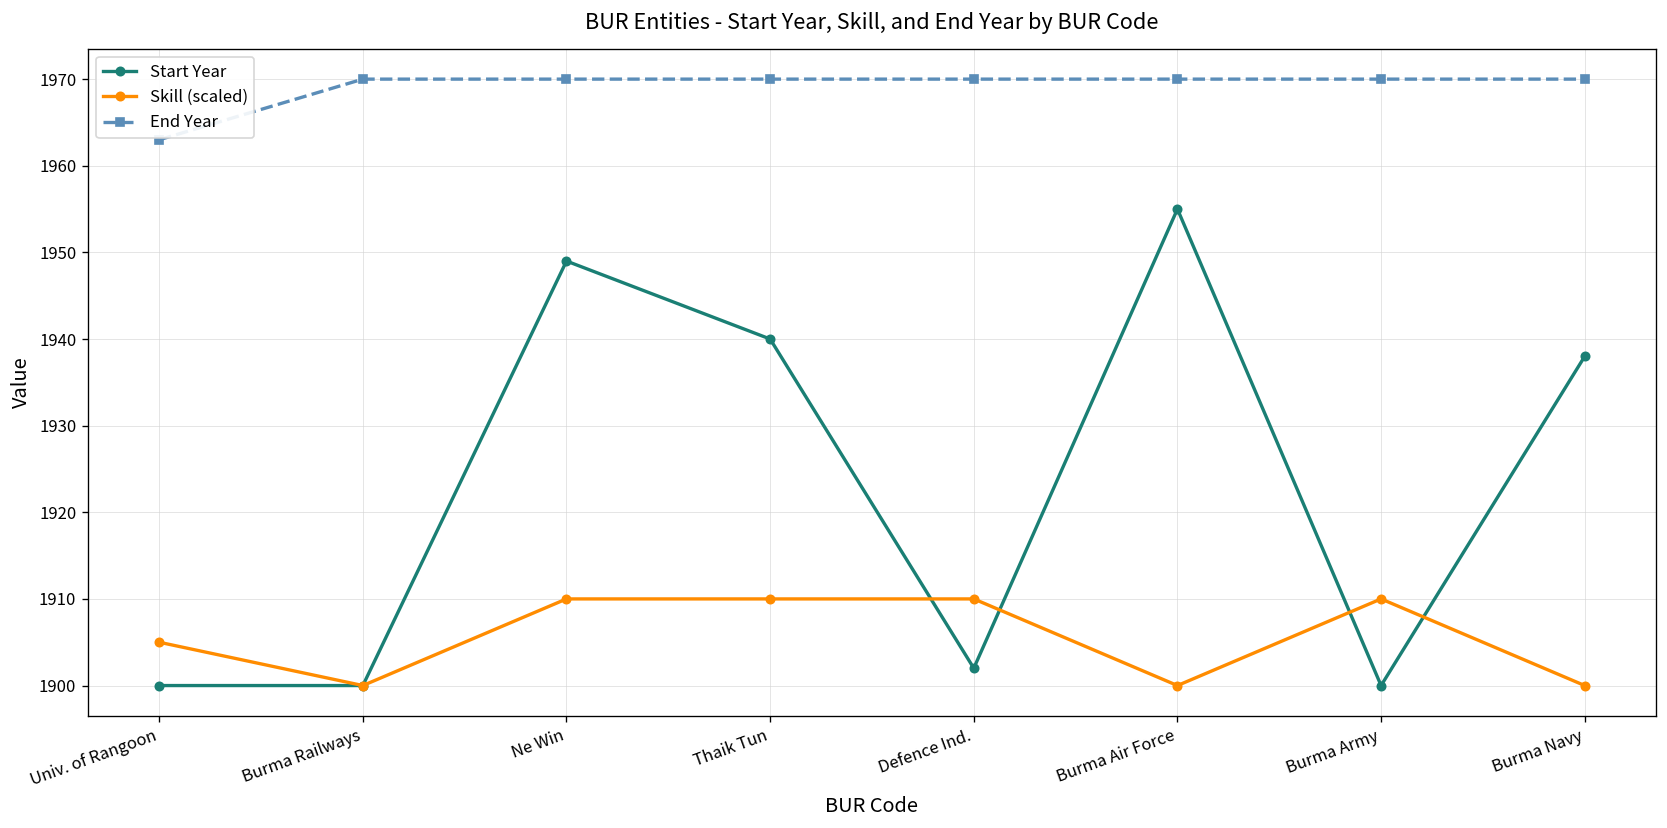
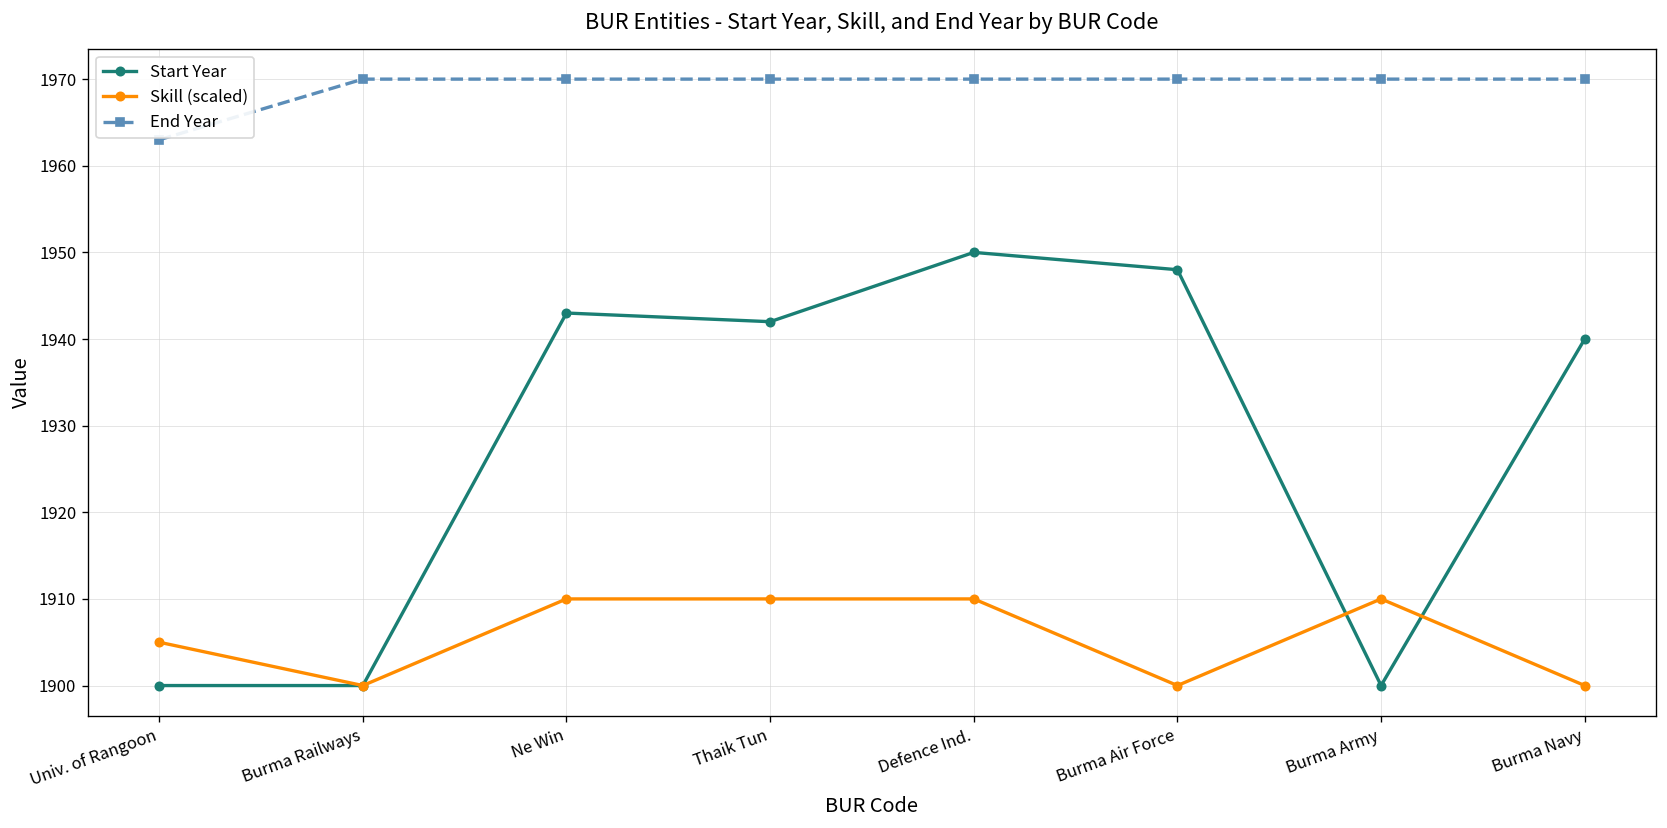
  {
    "Start Year": {
      "Univ. of Rangoon": 1900,
-     "Ne Win": 1949,
-     "Thaik Tun": 1940,
-     "Defence Ind.": 1902,
-     "Burma Air Force": 1955,
+     "Ne Win": 1943,
+     "Thaik Tun": 1942,
+     "Defence Ind.": 1950,
+     "Burma Air Force": 1948,
      "Burma Army": 1900,
-     "Burma Navy": 1938
+     "Burma Navy": 1940
    },
    "Skill (scaled)": {
      "Univ. of Rangoon": 1905,
      "Ne Win": 1910,
      "Thaik Tun": 1910,
      "Defence Ind.": 1910,
      "Burma Air Force": 1900,
      "Burma Army": 1910,
      "Burma Navy": 1900
    },
    "End Year": {
      "Univ. of Rangoon": 1963,
      "Burma Railways": 1970,
      "Ne Win": 1970,
      "Thaik Tun": 1970,
      "Defence Ind.": 1970,
      "Burma Air Force": 1970,
      "Burma Army": 1970,
      "Burma Navy": 1970
    }
  }
